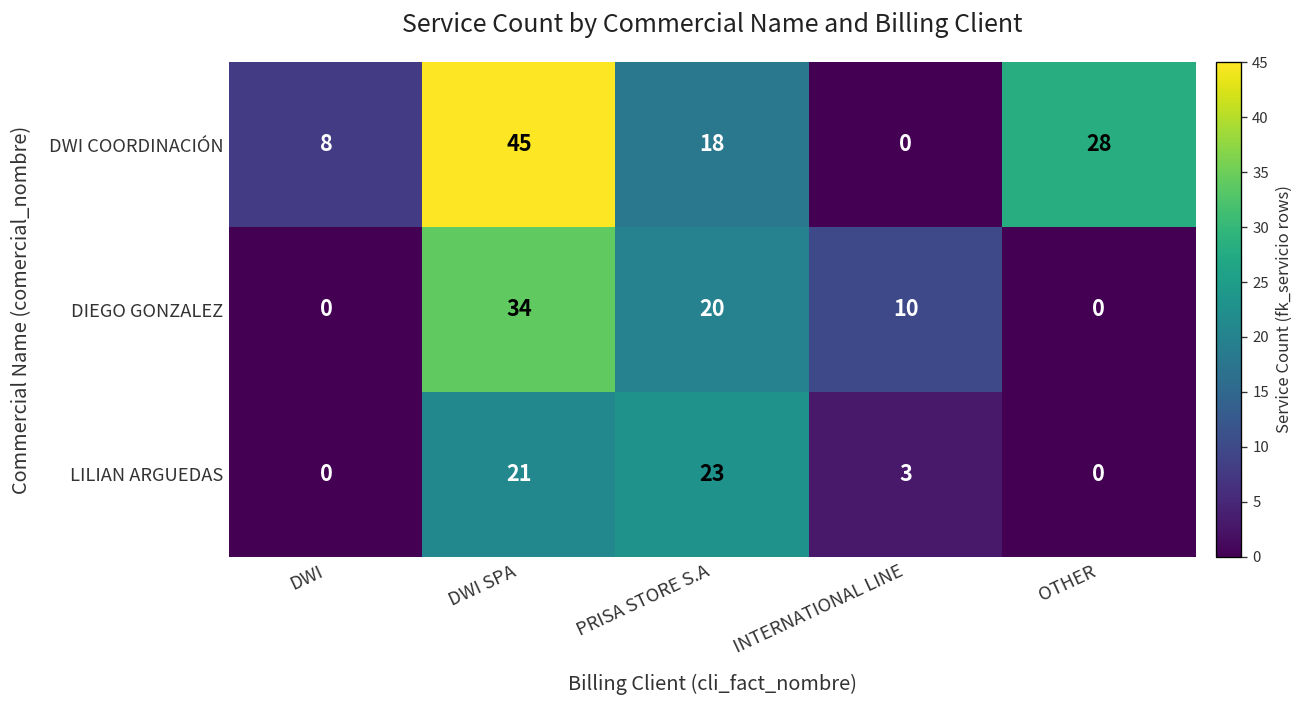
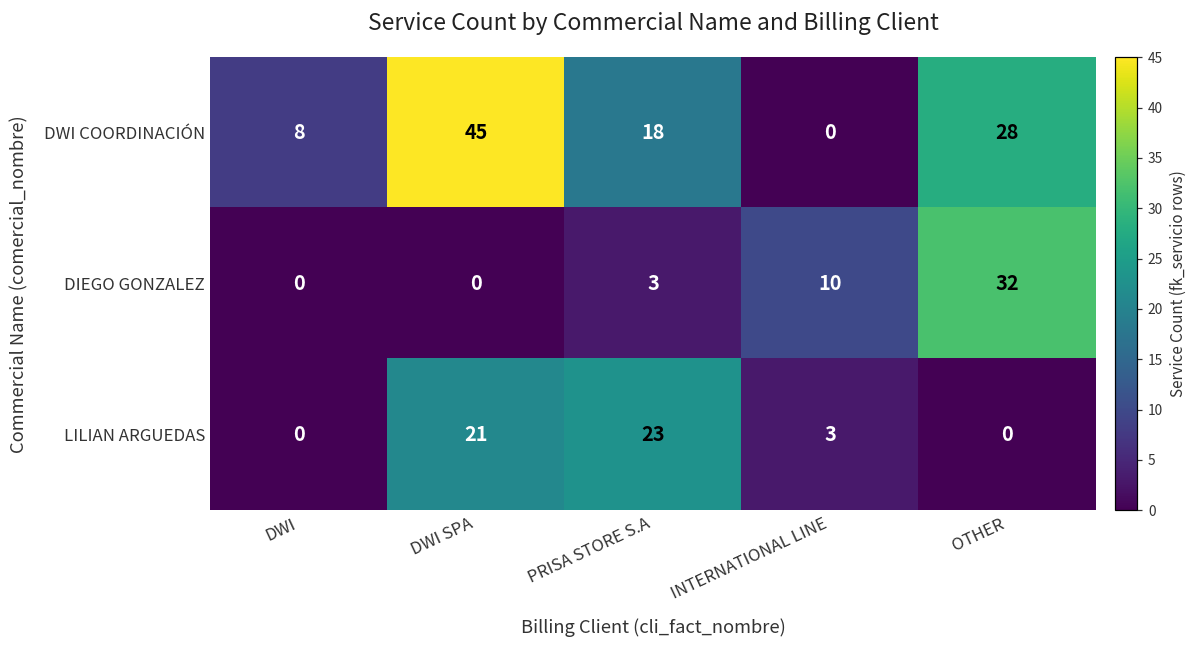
  {
    "DWI COORDINACIÓN": {
      "DWI": 8,
      "DWI SPA": 45,
      "PRISA STORE S.A": 18,
      "INTERNATIONAL LINE": 0,
      "OTHER": 28
    },
    "DIEGO GONZALEZ": {
      "DWI": 0,
-     "DWI SPA": 34,
-     "PRISA STORE S.A": 20,
+     "DWI SPA": 0,
+     "PRISA STORE S.A": 3,
      "INTERNATIONAL LINE": 10,
-     "OTHER": 0
+     "OTHER": 32
    },
    "LILIAN ARGUEDAS": {
      "DWI": 0,
      "DWI SPA": 21,
      "PRISA STORE S.A": 23,
      "INTERNATIONAL LINE": 3,
      "OTHER": 0
    }
  }
